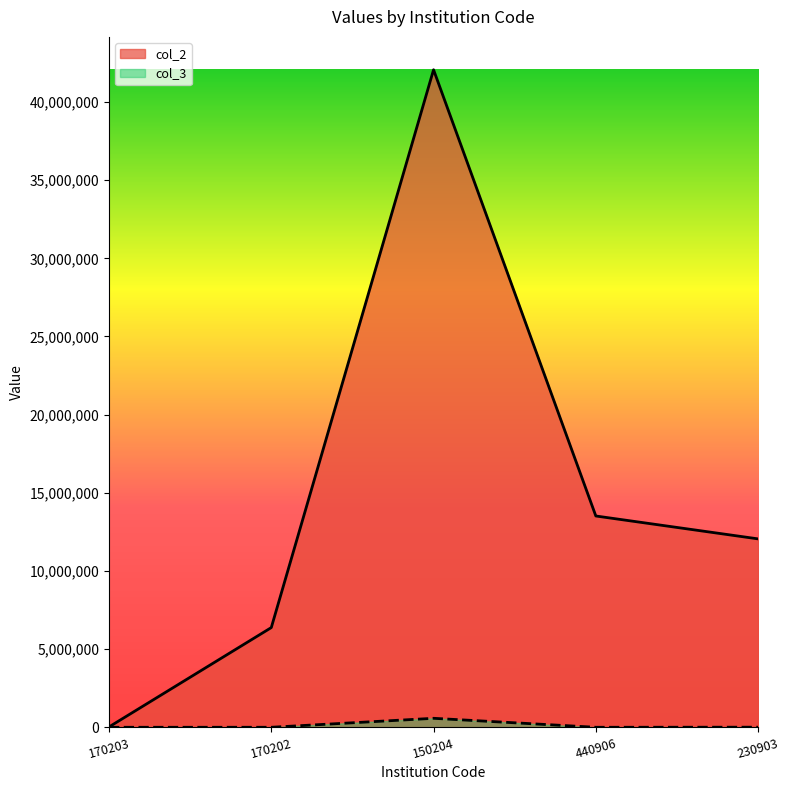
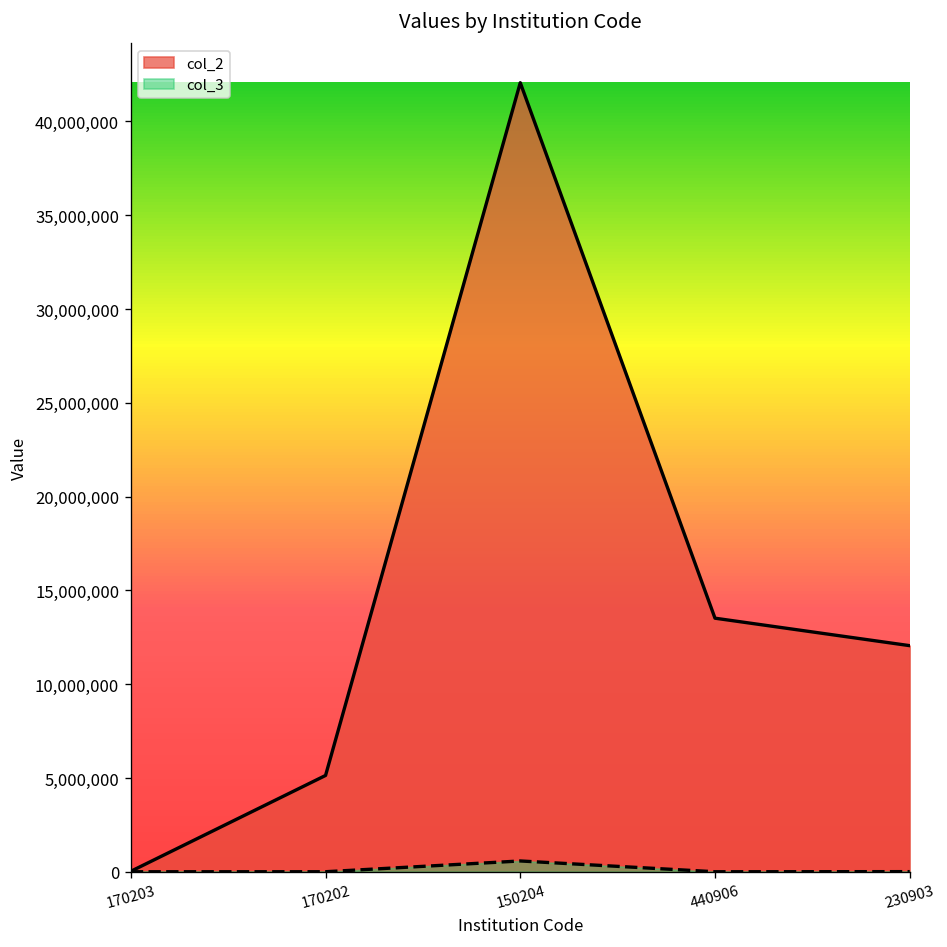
  {
    "col_2": {
-     "170202": "6,400,000",
+     "170202": "5,100,000",
      "150204": "42,100,000",
      "440906": "13,500,000",
      "230903": "12,100,000"
    },
    "col_3": {
      "170202": "0",
      "150204": "600,000",
      "440906": "0",
      "230903": "0"
    }
  }
